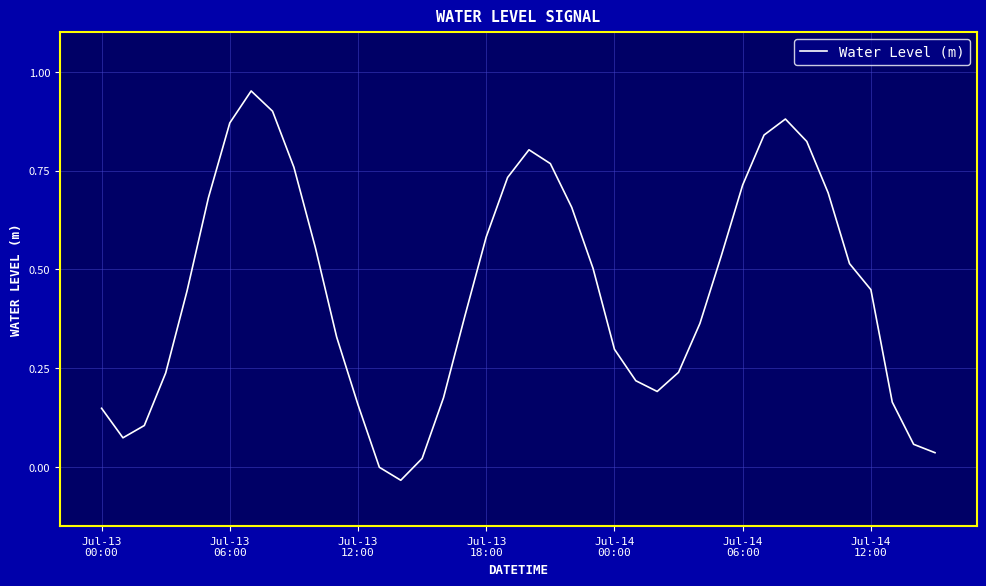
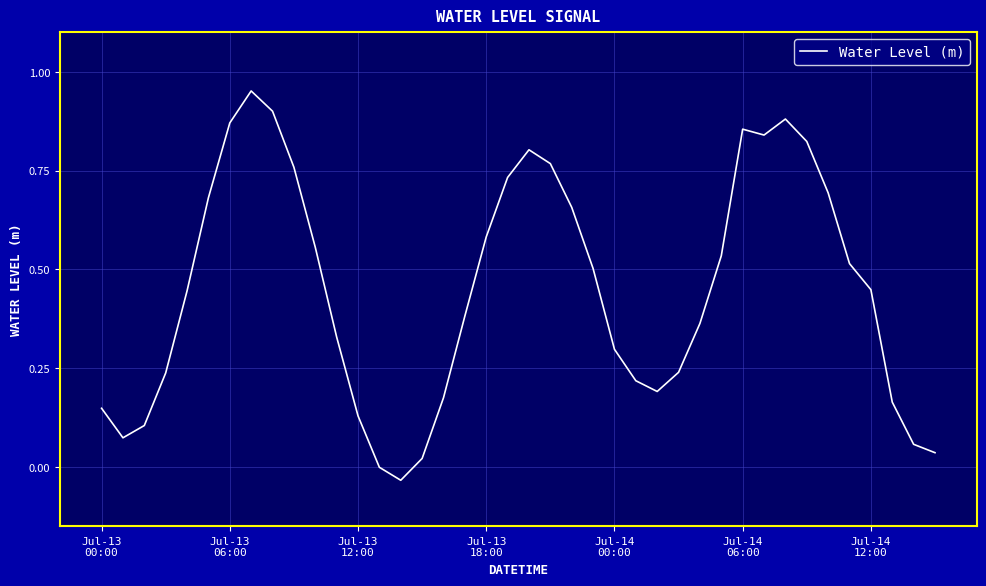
  {
    "Jul-13 00:00": 0.15,
    "Jul-13 06:00": 0.87,
-   "Jul-13 12:00": 0.16,
+   "Jul-13 12:00": 0.13,
    "Jul-13 18:00": 0.58,
    "Jul-14 00:00": 0.30,
-   "Jul-14 06:00": 0.71,
+   "Jul-14 06:00": 0.86,
    "Jul-14 12:00": 0.45
  }
